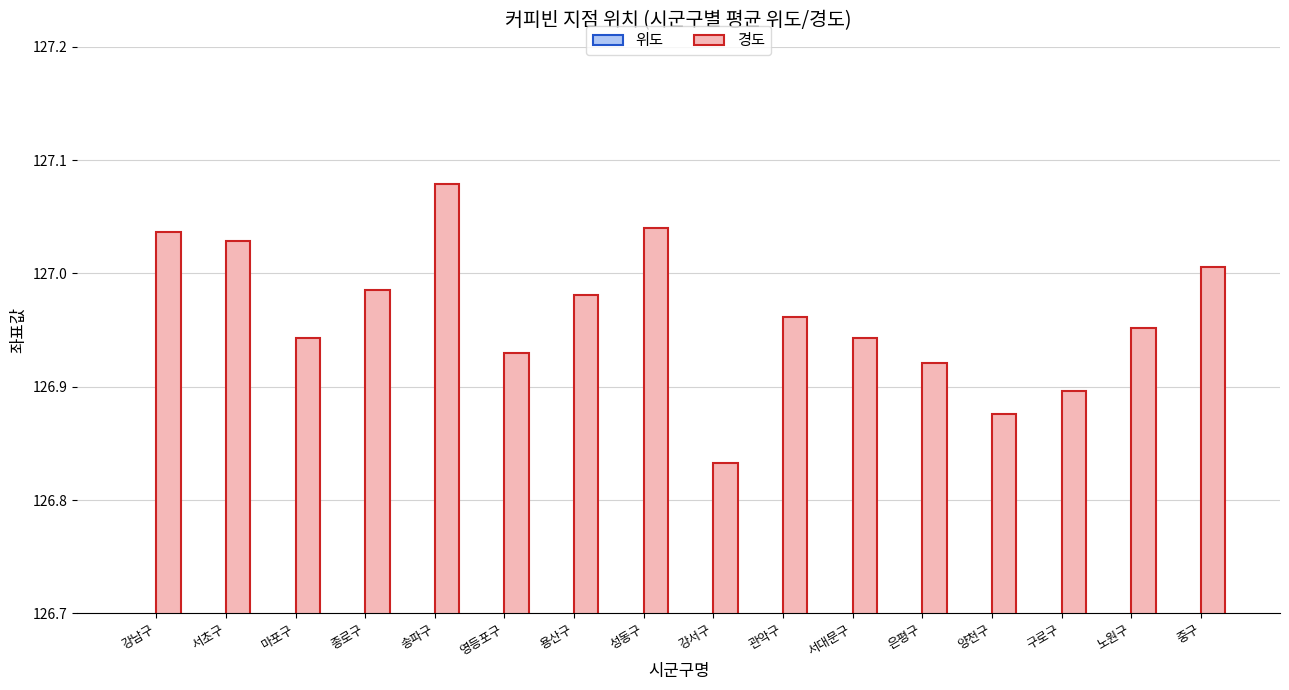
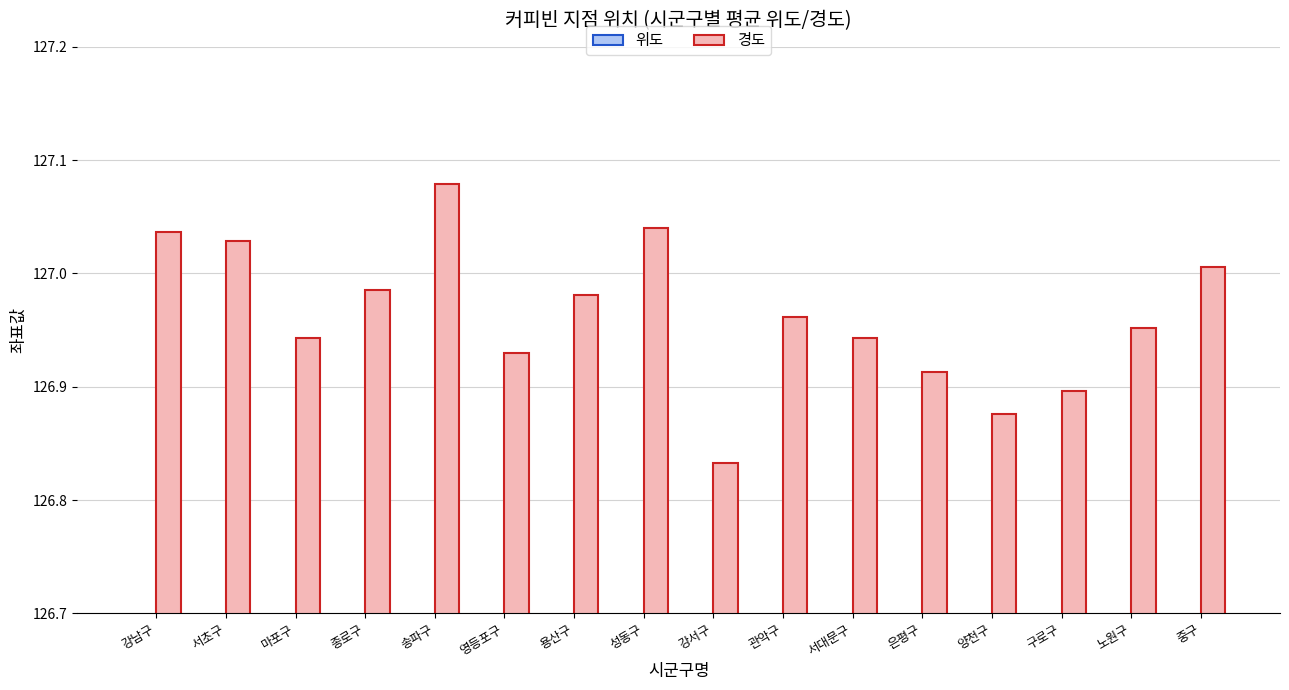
  {
    "경도": {
      "강남구": 127.037,
      "서초구": 127.028,
      "마포구": 126.943,
      "종로구": 126.985,
      "송파구": 127.079,
      "영등포구": 126.929,
      "용산구": 126.981,
      "성동구": 127.040,
      "강서구": 126.833,
      "관악구": 126.962,
      "서대문구": 126.943,
-     "은평구": 126.921,
+     "은평구": 126.913,
      "양천구": 126.876,
      "구로구": 126.897,
      "노원구": 126.952,
      "중구": 127.006
    }
  }
